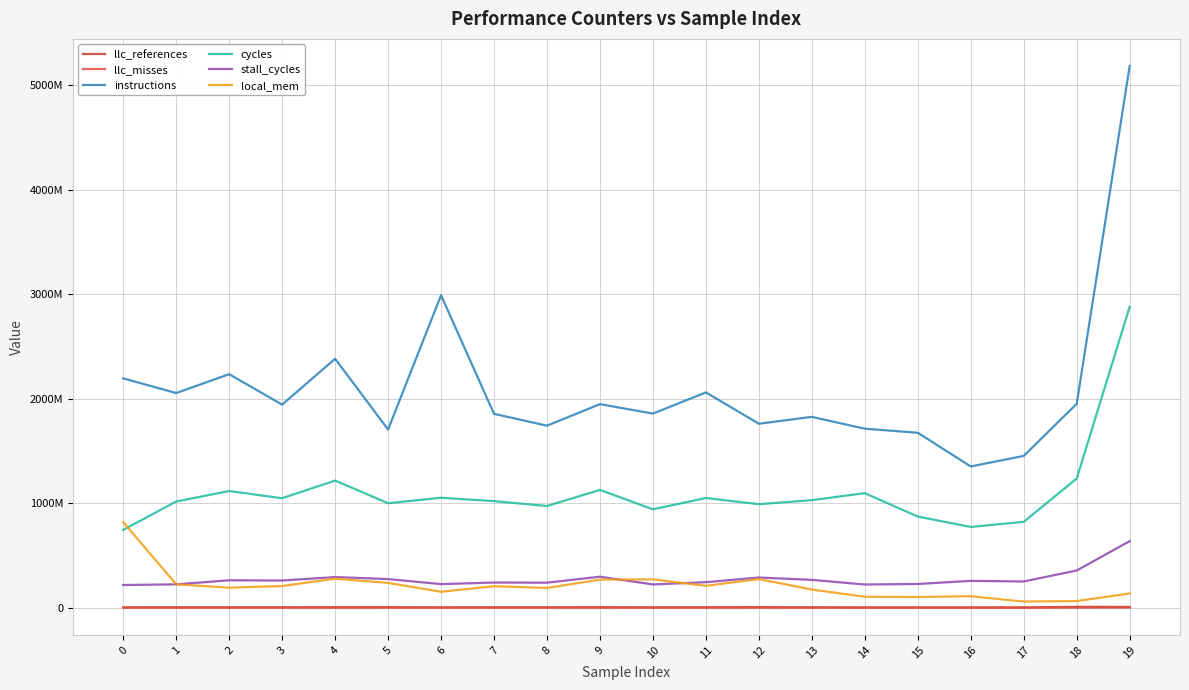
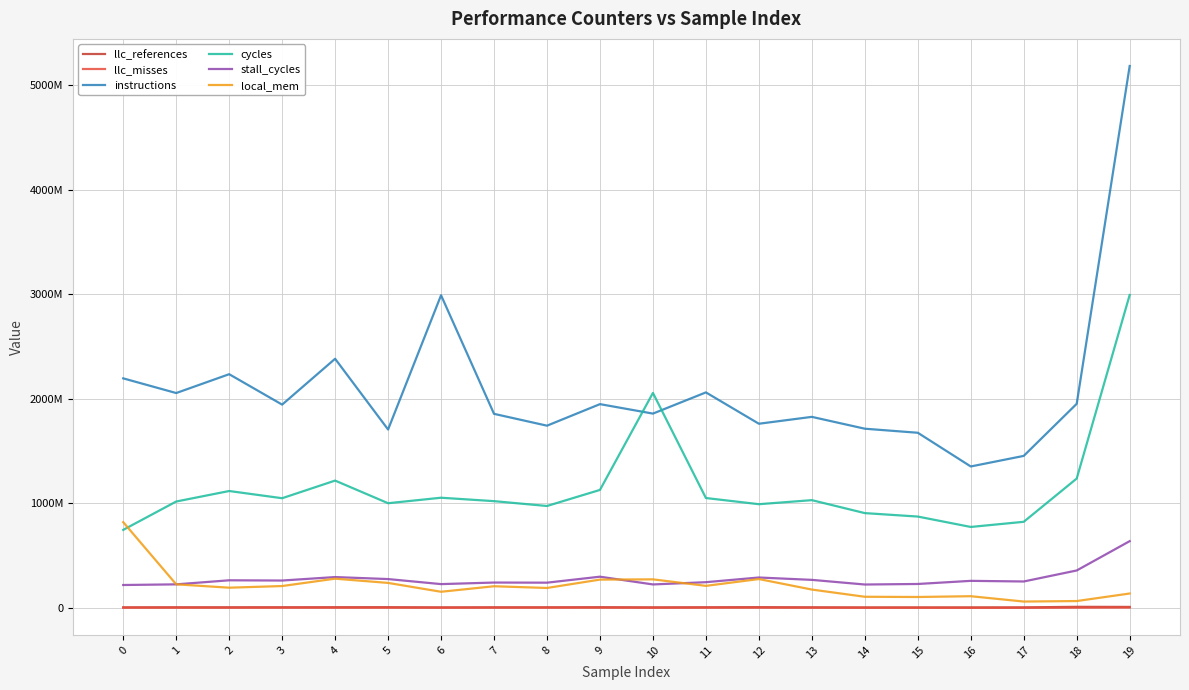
  {
    "instructions": {
      "0": 2190000000,
      "1": 2050000000,
      "2": 2230000000,
      "3": 1940000000,
      "4": 2380000000,
      "5": 1710000000,
      "6": 2990000000,
      "7": 1860000000,
      "8": 1740000000,
      "9": 1950000000,
      "10": 1860000000,
      "11": 2060000000,
      "12": 1760000000,
      "13": 1830000000,
      "14": 1710000000,
      "15": 1670000000,
      "16": 1350000000,
      "17": 1450000000,
      "18": 1950000000,
      "19": 5180000000
    },
    "cycles": {
      "0": 750000000,
      "1": 1020000000,
      "2": 1120000000,
      "3": 1050000000,
      "4": 1220000000,
      "5": 1000000000,
      "6": 1050000000,
      "7": 1020000000,
      "8": 970000000,
      "9": 1130000000,
-     "10": 940000000,
+     "10": 2060000000,
      "11": 1050000000,
      "12": 990000000,
      "13": 1030000000,
-     "14": 1100000000,
+     "14": 910000000,
      "15": 870000000,
      "16": 770000000,
      "17": 820000000,
      "18": 1240000000,
-     "19": 2880000000
+     "19": 2990000000
    },
    "stall_cycles": {
      "0": 220000000,
      "2": 260000000,
      "3": 260000000,
      "5": 280000000,
      "6": 230000000,
      "7": 240000000,
      "8": 240000000,
      "9": 300000000,
      "10": 220000000,
      "11": 250000000,
      "13": 270000000,
      "14": 220000000,
      "15": 230000000,
      "16": 260000000,
      "17": 250000000,
      "18": 360000000,
      "19": 640000000
    },
    "local_mem": {
      "0": 820000000,
      "2": 190000000,
      "3": 210000000,
      "5": 240000000,
      "6": 150000000,
      "7": 210000000,
      "8": 190000000,
      "9": 270000000,
      "10": 270000000,
      "11": 210000000,
      "13": 180000000,
      "14": 110000000,
      "15": 100000000,
      "16": 110000000,
      "17": 60000000,
      "18": 70000000,
      "19": 140000000
    }
  }
